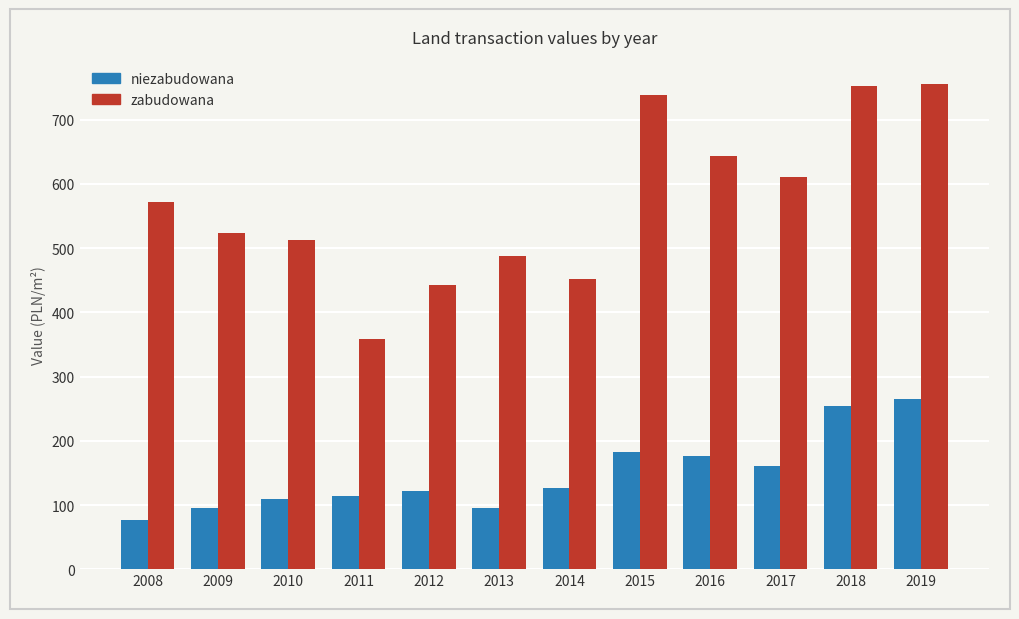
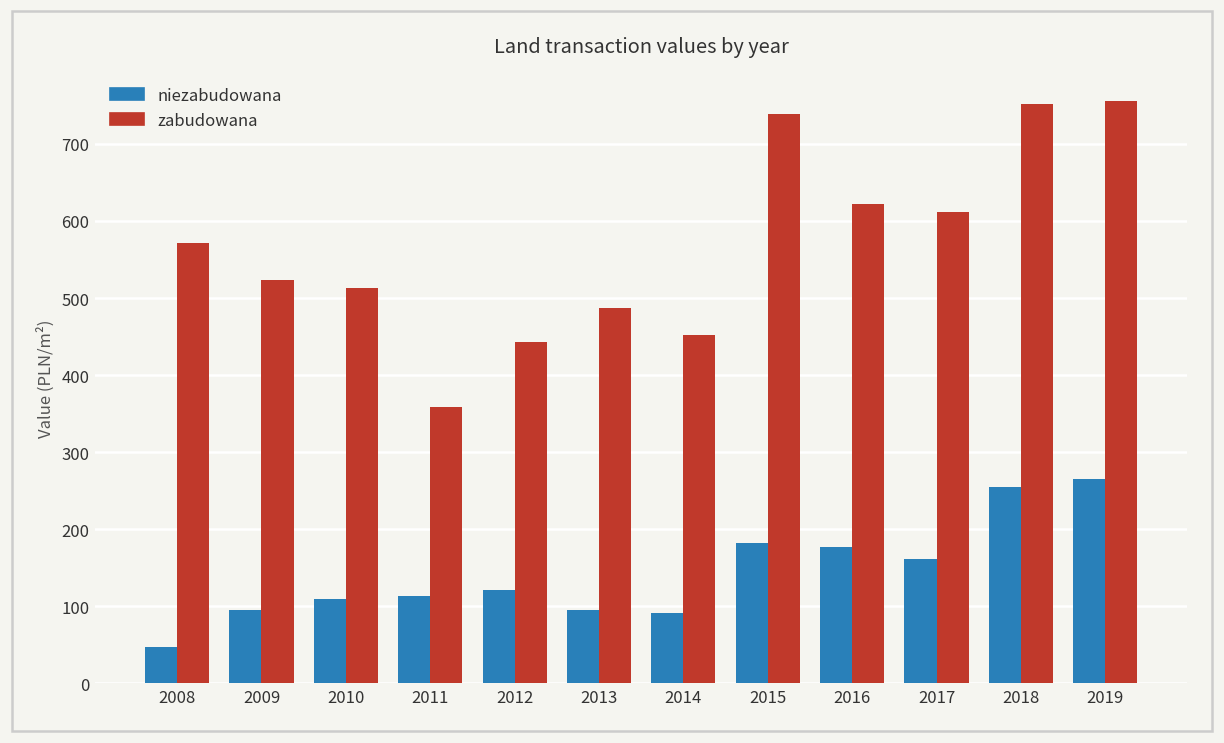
  {
    "niezabudowana": {
-     "2008": 80,
+     "2008": 50,
      "2009": 100,
      "2010": 110,
      "2011": 110,
      "2012": 120,
      "2013": 100,
-     "2014": 130,
+     "2014": 90,
      "2015": 180,
      "2016": 180,
      "2017": 160,
      "2018": 250,
      "2019": 260
    },
    "zabudowana": {
      "2008": 570,
      "2009": 520,
      "2010": 510,
      "2011": 360,
      "2012": 440,
      "2013": 490,
      "2014": 450,
      "2015": 740,
-     "2016": 640,
+     "2016": 620,
      "2017": 610,
      "2018": 750,
      "2019": 760
    }
  }
